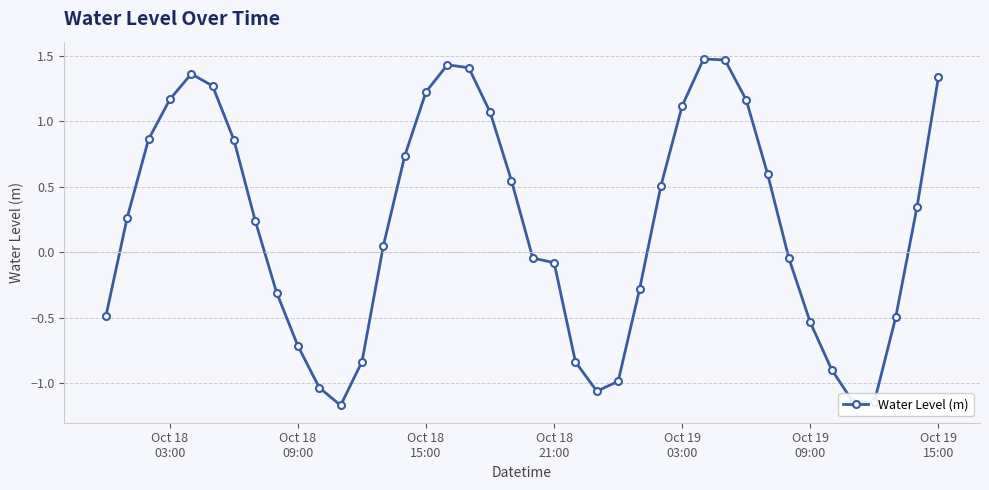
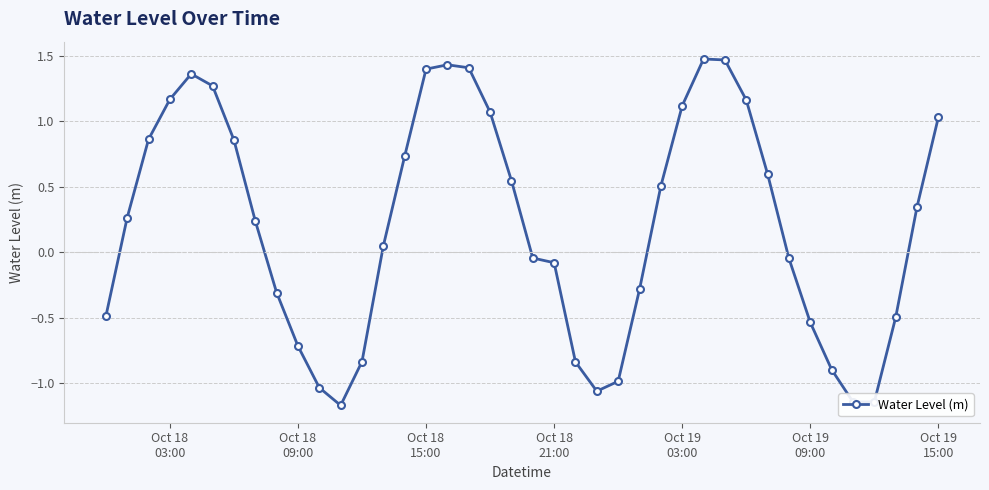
  {
    "Oct 18 03:00": 1.17,
    "Oct 18 09:00": -0.72,
-   "Oct 18 15:00": 1.23,
+   "Oct 18 15:00": 1.40,
    "Oct 18 21:00": -0.08,
    "Oct 19 03:00": 1.12,
    "Oct 19 09:00": -0.53,
-   "Oct 19 15:00": 1.34
+   "Oct 19 15:00": 1.03
  }
